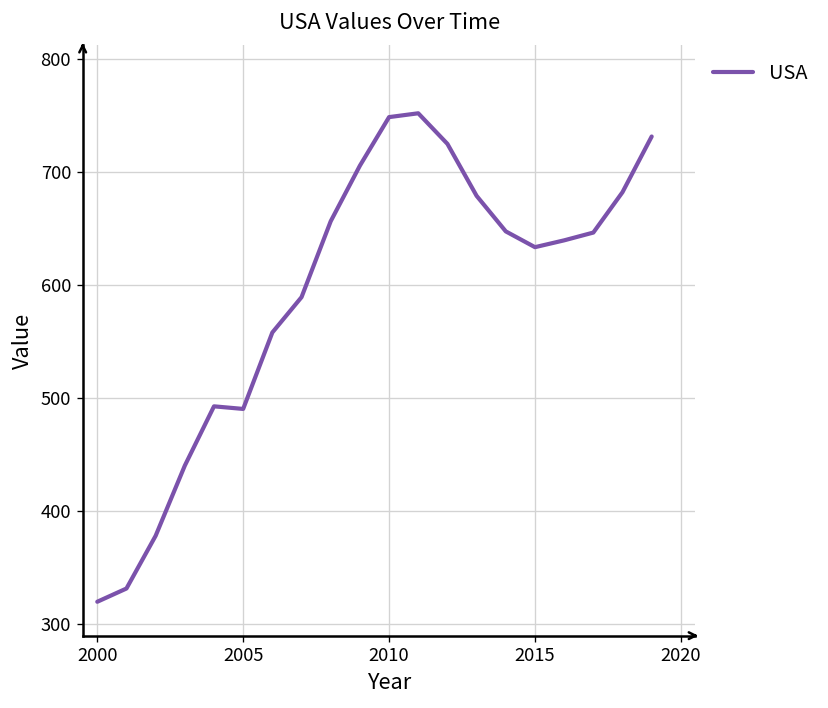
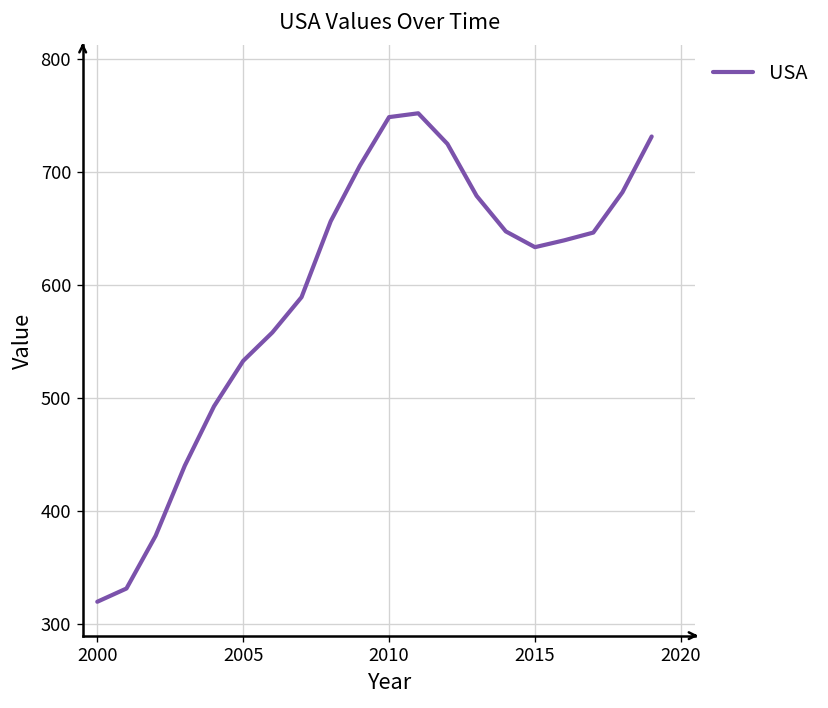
  {
    "2000": 320,
-   "2005": 490,
+   "2005": 530,
    "2010": 750,
    "2015": 630
  }
